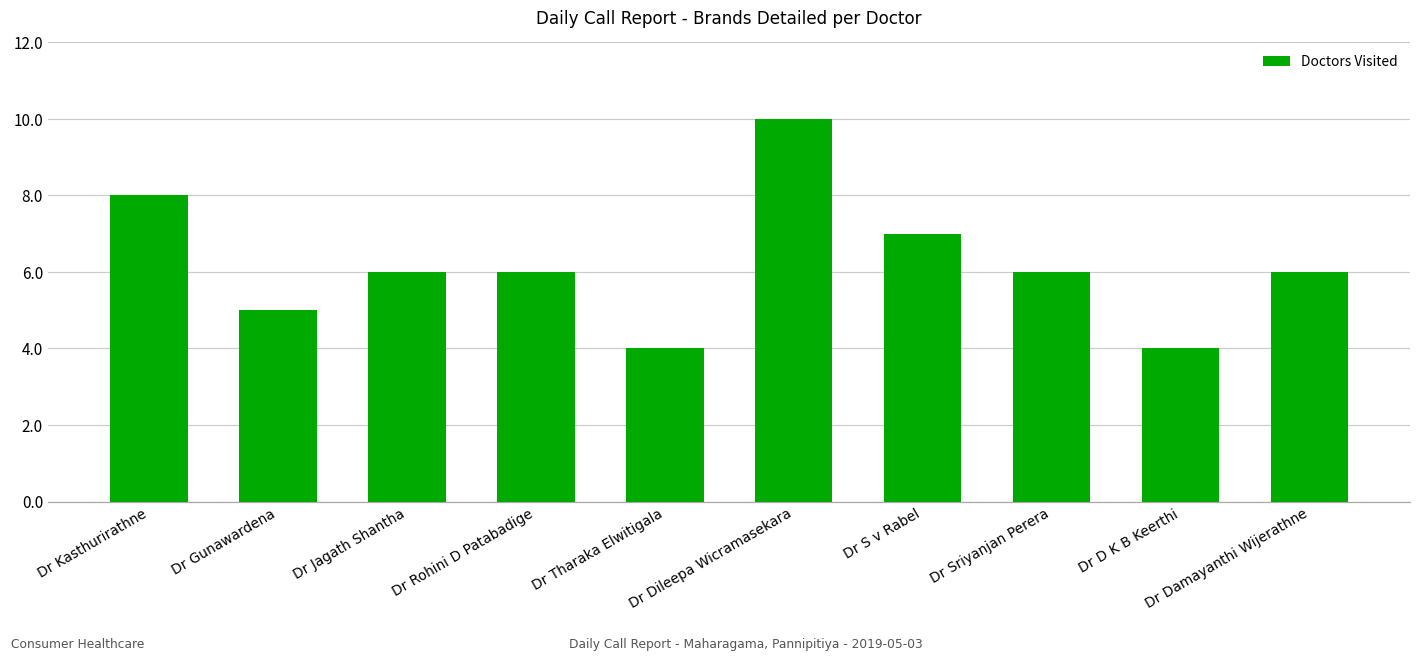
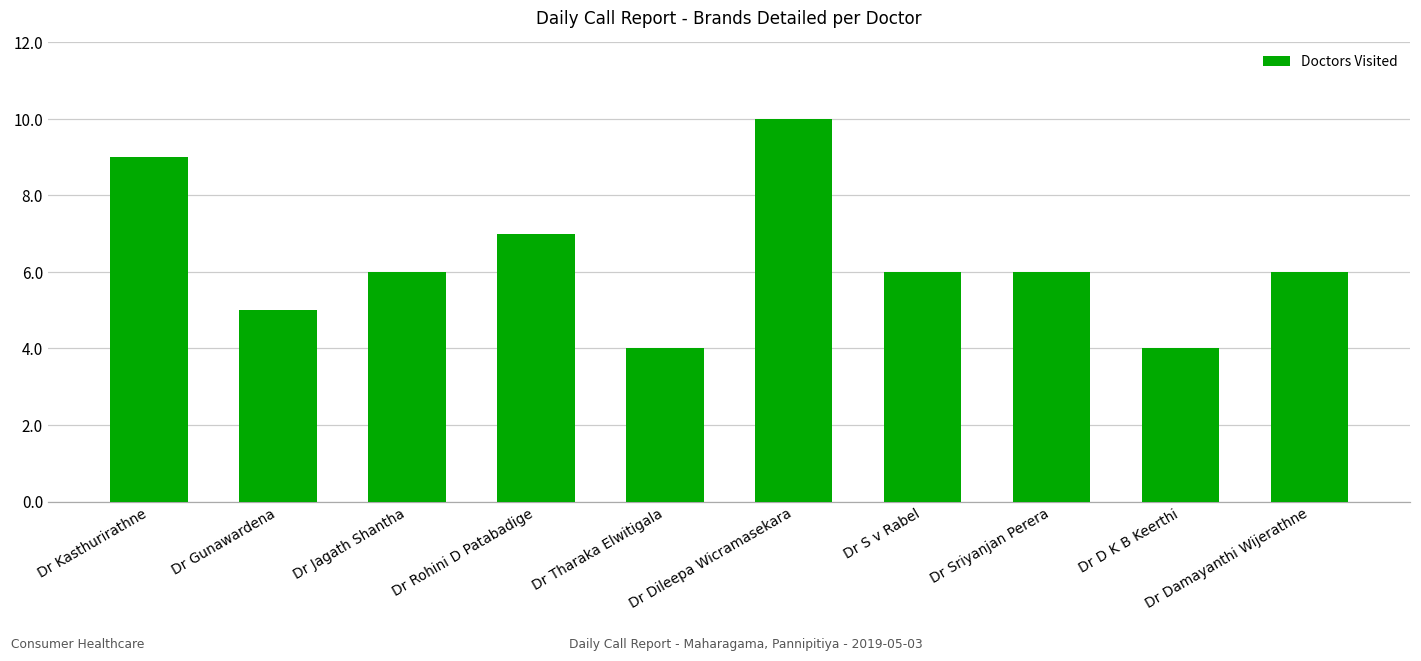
  {
-   "Dr Kasthurirathne": 8,
+   "Dr Kasthurirathne": 9,
    "Dr Gunawardena": 5,
    "Dr Jagath Shantha": 6,
-   "Dr Rohini D Patabadige": 6,
+   "Dr Rohini D Patabadige": 7,
    "Dr Tharaka Elwitigala": 4,
    "Dr Dileepa Wicramasekara": 10,
-   "Dr S v Rabel": 7,
+   "Dr S v Rabel": 6,
    "Dr Sriyanjan Perera": 6,
    "Dr D K B Keerthi": 4,
    "Dr Damayanthi Wijerathne": 6
  }
